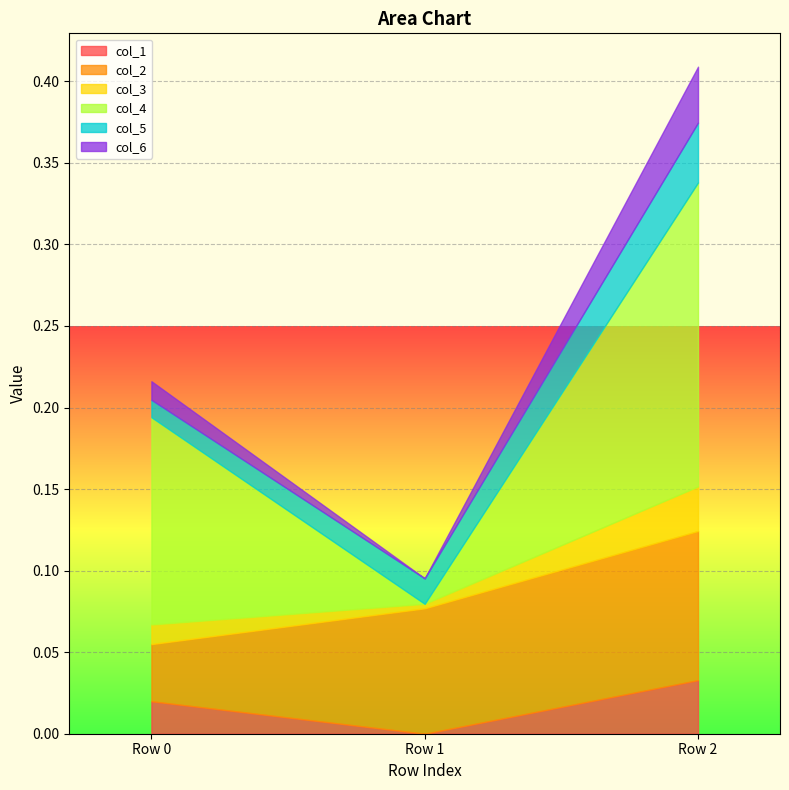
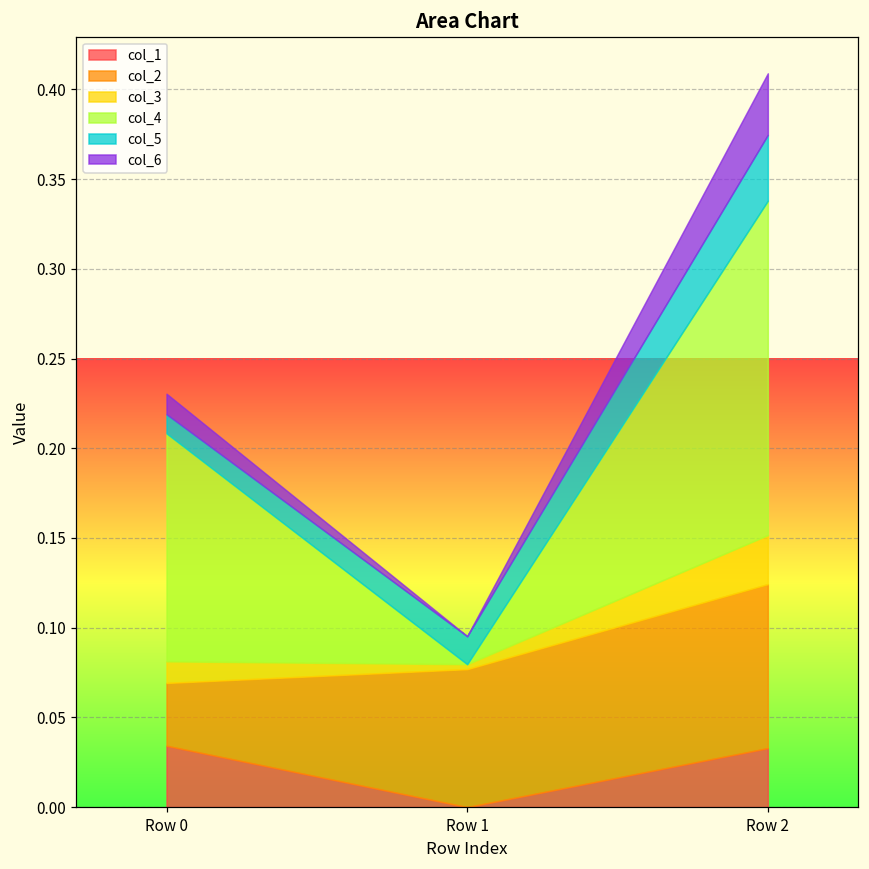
  {
    "col_1": {
-     "Row 0": 0.020,
+     "Row 0": 0.034,
      "Row 1": 0.000,
      "Row 2": 0.033
    },
    "col_2": {
      "Row 0": 0.035,
      "Row 1": 0.077,
      "Row 2": 0.091
    },
    "col_3": {
      "Row 0": 0.012,
      "Row 2": 0.027
    },
    "col_4": {
      "Row 0": 0.127,
      "Row 2": 0.186
    },
    "col_5": {
      "Row 0": 0.011,
      "Row 2": 0.037
    },
    "col_6": {
      "Row 0": 0.011,
      "Row 2": 0.034
    }
  }
